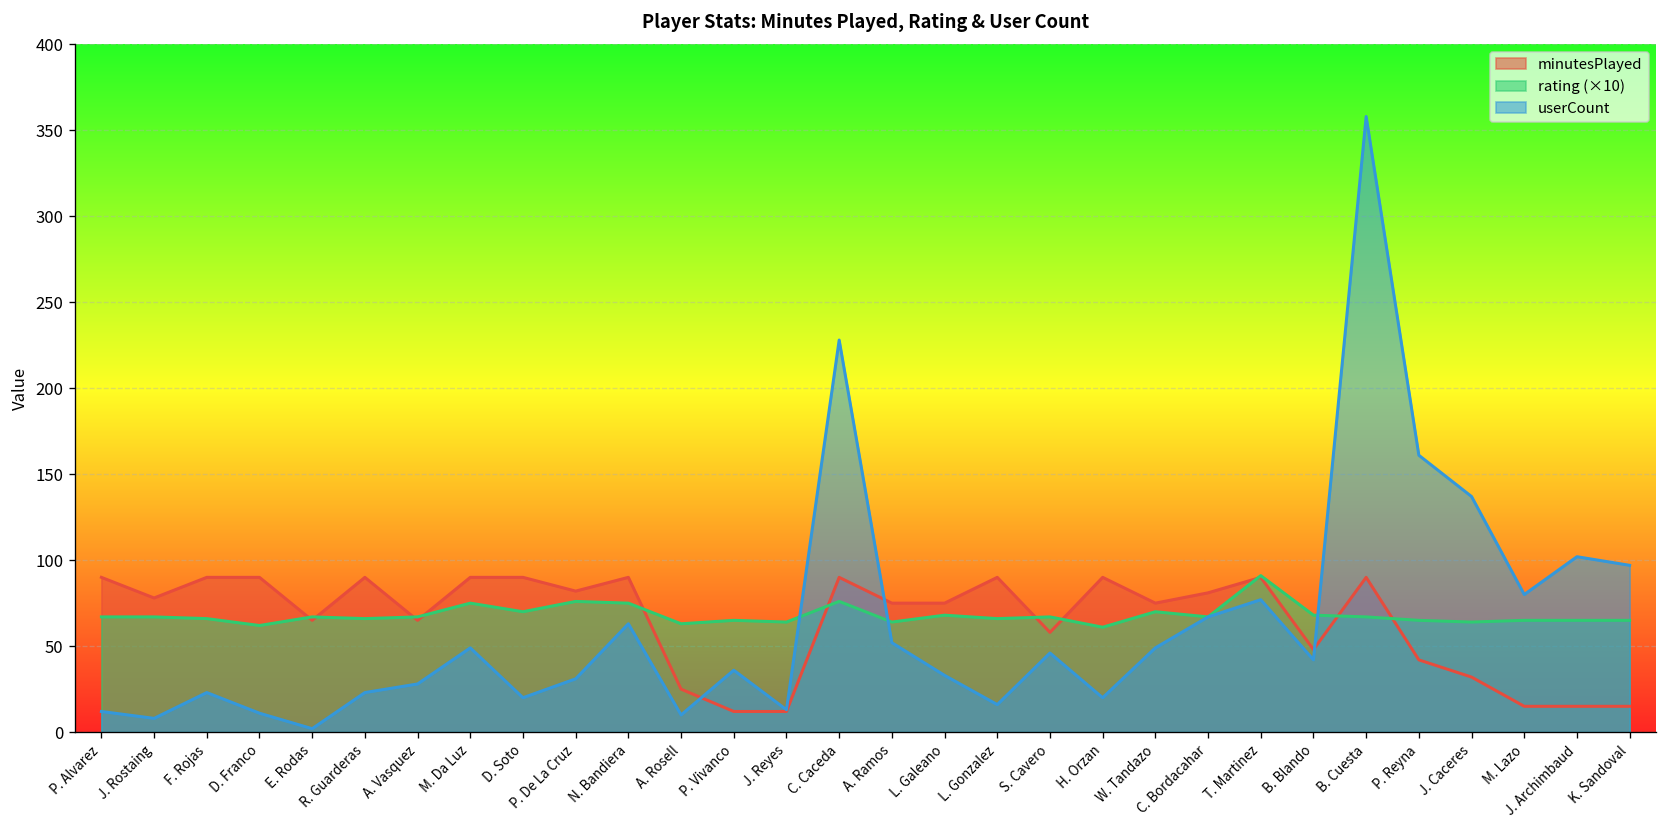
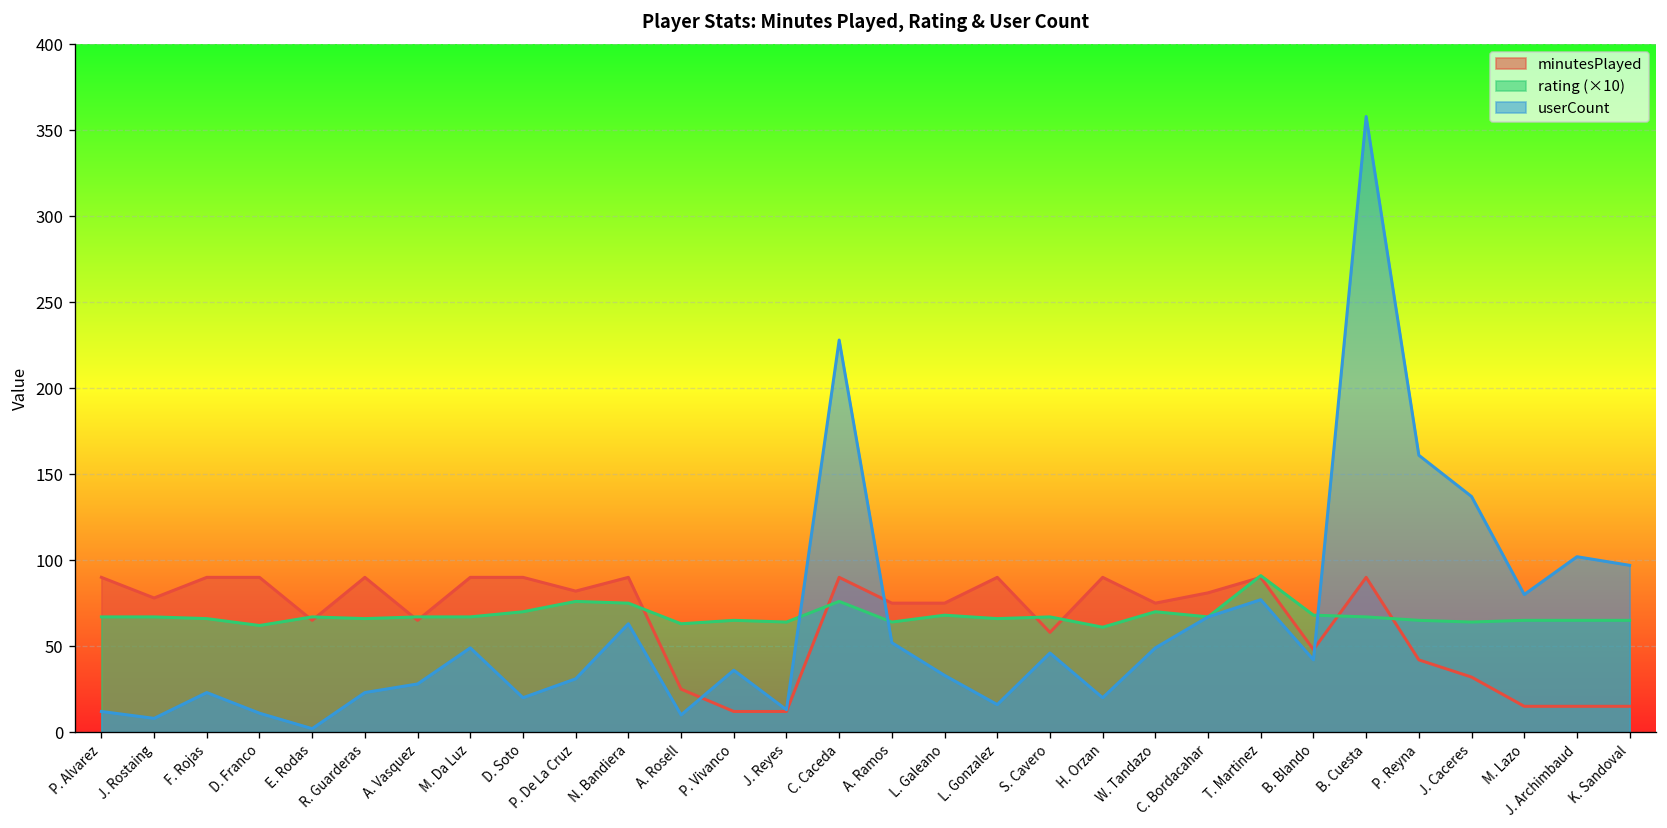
  {
    "minutesPlayed": {
      "P. Alvarez": 90,
      "J. Rostaing": 78,
      "F. Rojas": 90,
      "D. Franco": 90,
      "E. Rodas": 65,
      "R. Guarderas": 90,
      "A. Vasquez": 65,
      "M. Da Luz": 90,
      "D. Soto": 90,
      "P. De La Cruz": 82,
      "N. Bandiera": 90,
      "A. Rosell": 25,
      "P. Vivanco": 12,
      "C. Caceda": 90,
      "A. Ramos": 75,
      "L. Galeano": 75,
      "L. Gonzalez": 90,
      "S. Cavero": 58,
      "H. Orzan": 90,
      "W. Tandazo": 75,
      "C. Bordacahar": 81,
      "B. Blando": 48,
      "B. Cuesta": 90,
      "P. Reyna": 42,
      "J. Caceres": 32,
      "M. Lazo": 15,
      "J. Archimbaud": 15,
      "K. Sandoval": 15
    },
    "rating (×10)": {
      "P. Alvarez": 67,
      "J. Rostaing": 67,
      "F. Rojas": 66,
      "D. Franco": 62,
      "E. Rodas": 67,
      "R. Guarderas": 66,
      "A. Vasquez": 67,
-     "M. Da Luz": 75,
+     "M. Da Luz": 67,
      "D. Soto": 70,
      "P. De La Cruz": 76,
      "N. Bandiera": 75,
      "A. Rosell": 63,
      "P. Vivanco": 65,
      "J. Reyes": 64,
      "C. Caceda": 76,
      "A. Ramos": 64,
      "L. Galeano": 68,
      "L. Gonzalez": 66,
      "S. Cavero": 67,
      "H. Orzan": 61,
      "W. Tandazo": 70,
      "B. Blando": 68,
      "B. Cuesta": 67,
      "P. Reyna": 65,
      "J. Caceres": 64,
      "M. Lazo": 65,
      "J. Archimbaud": 65,
      "K. Sandoval": 65
    },
    "userCount": {
      "P. Alvarez": 12,
      "J. Rostaing": 8,
      "F. Rojas": 23,
      "D. Franco": 11,
      "E. Rodas": 2,
      "R. Guarderas": 23,
      "A. Vasquez": 28,
      "M. Da Luz": 49,
      "D. Soto": 20,
      "P. De La Cruz": 31,
      "N. Bandiera": 63,
      "A. Rosell": 10,
      "P. Vivanco": 36,
      "C. Caceda": 228,
      "A. Ramos": 52,
      "L. Galeano": 33,
      "L. Gonzalez": 16,
      "S. Cavero": 46,
      "H. Orzan": 20,
      "W. Tandazo": 49,
      "T. Martinez": 77,
      "B. Blando": 42,
      "B. Cuesta": 358,
      "P. Reyna": 161,
      "J. Caceres": 137,
      "M. Lazo": 80,
      "J. Archimbaud": 102,
      "K. Sandoval": 97
    }
  }
